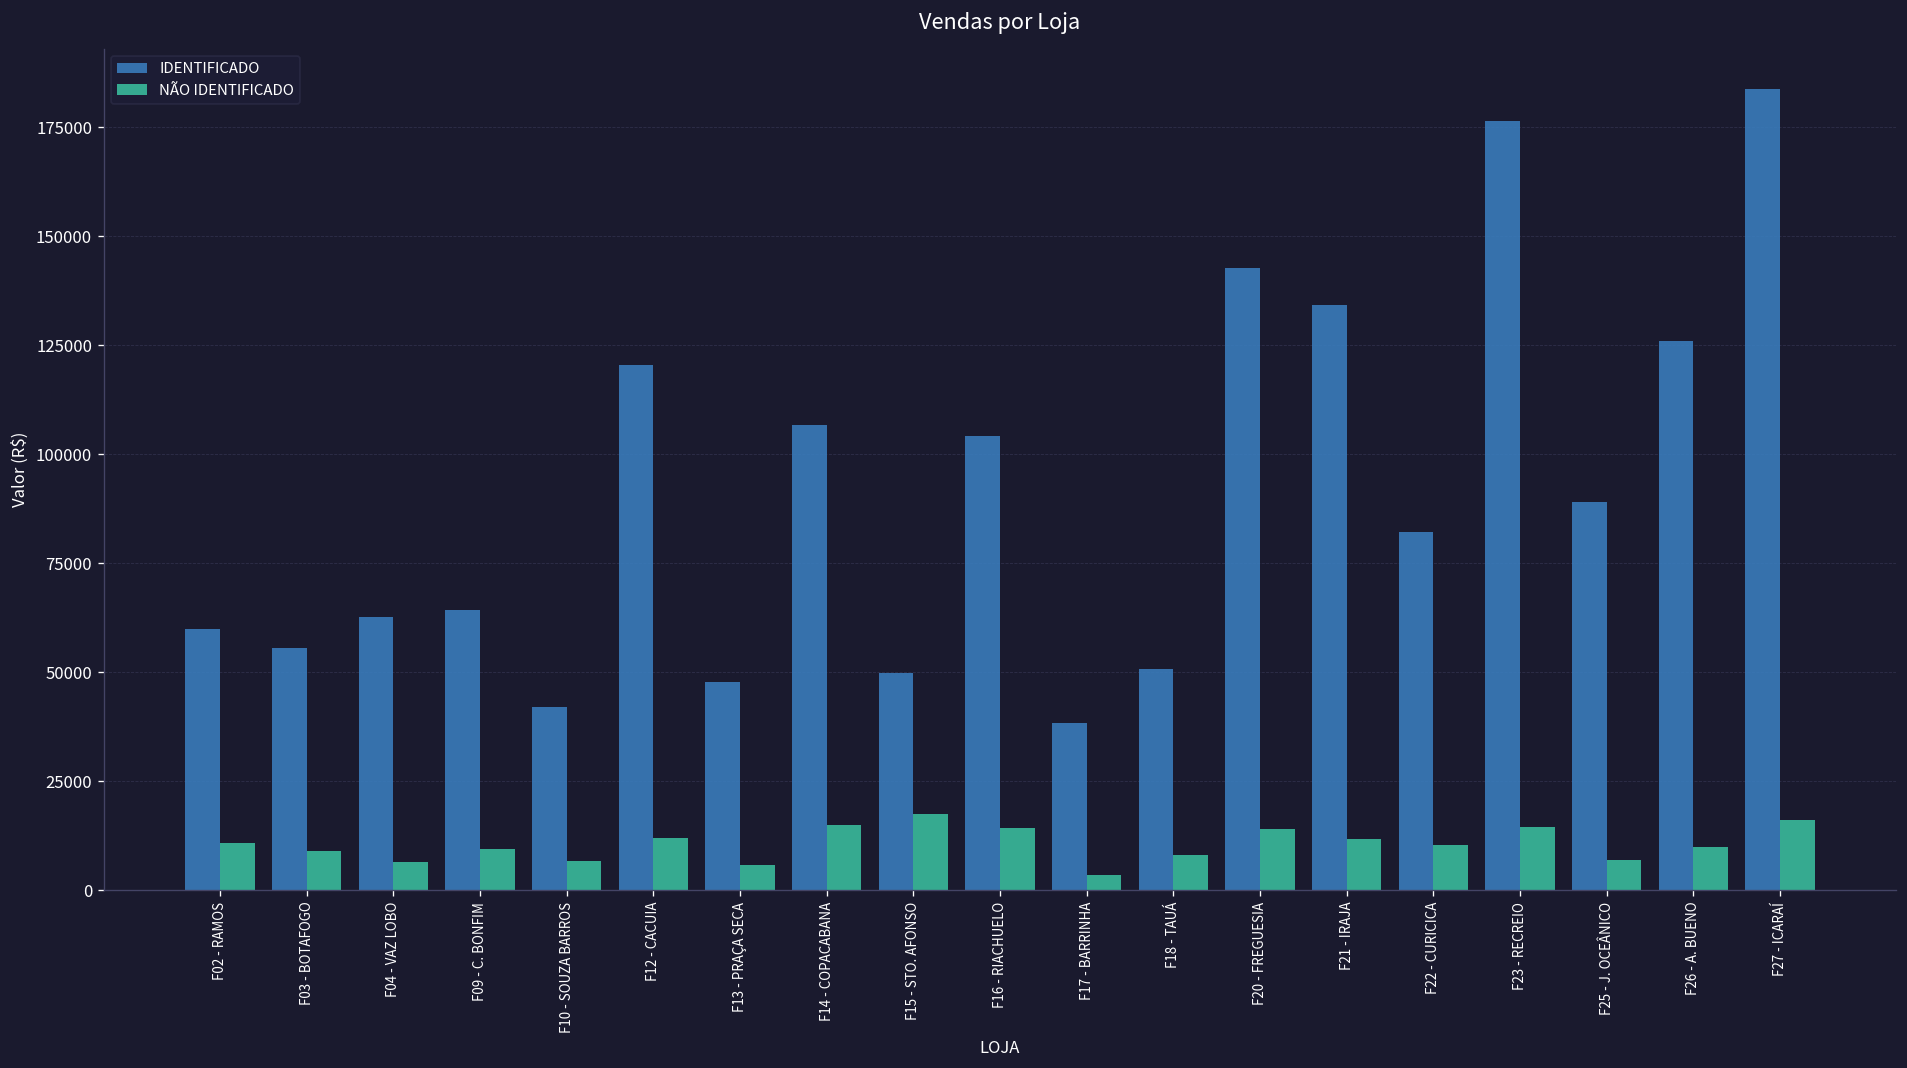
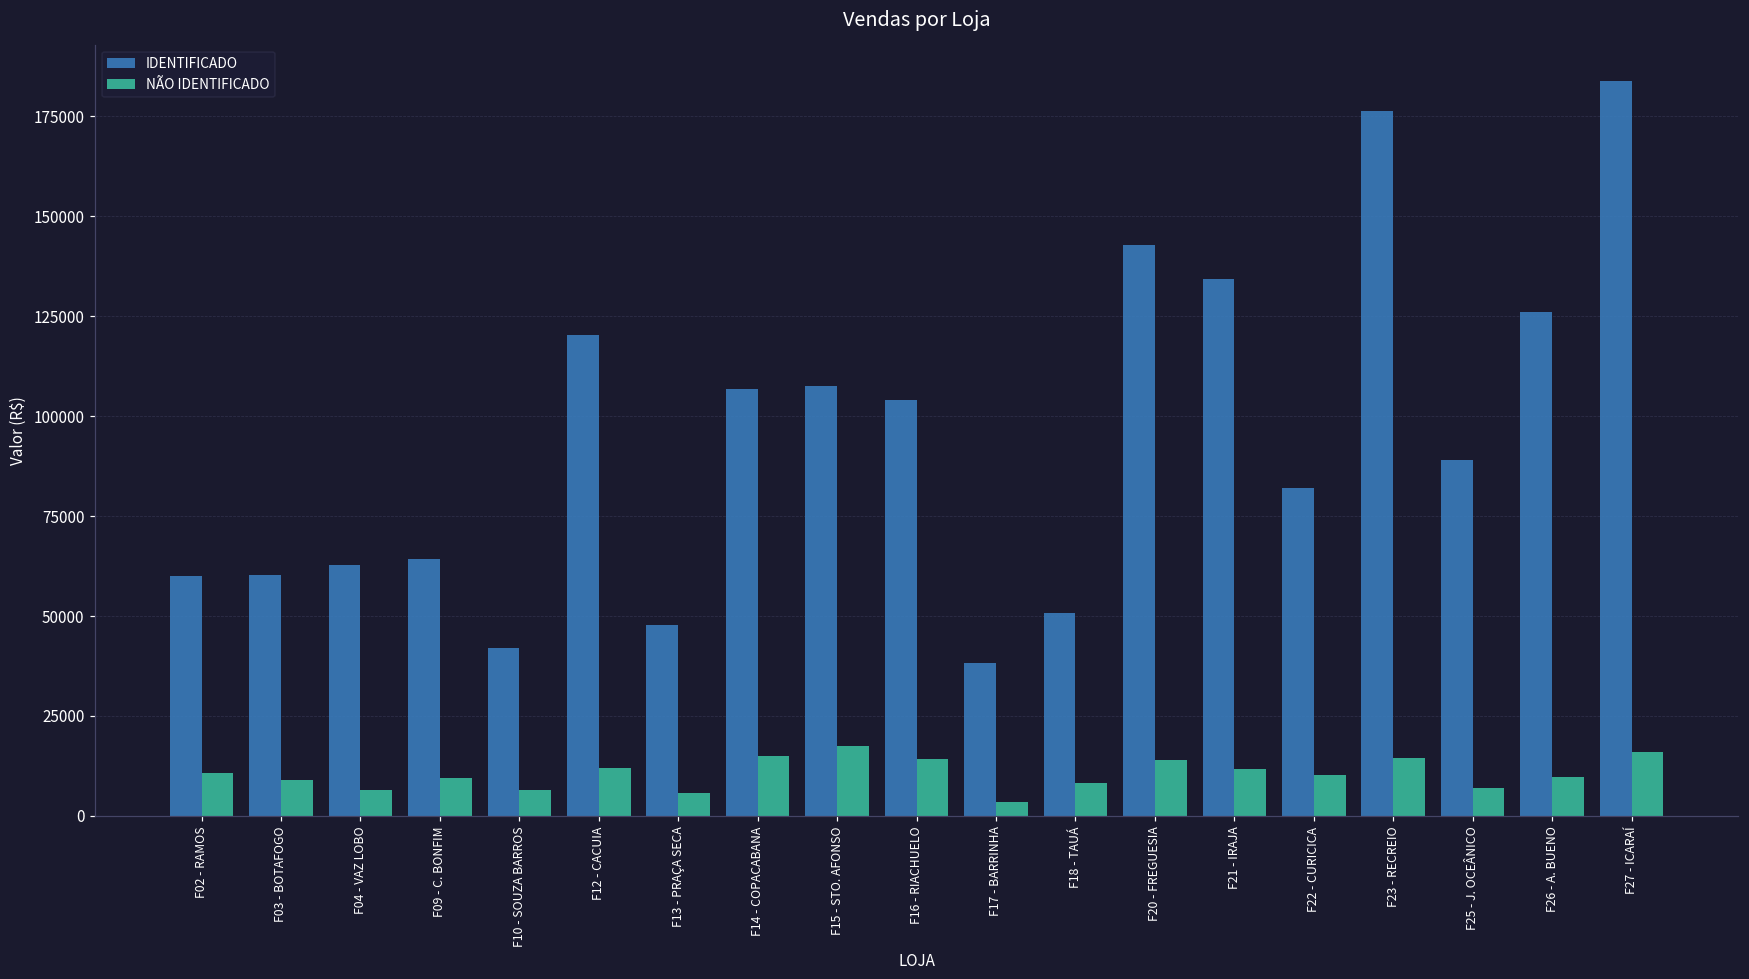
  {
    "IDENTIFICADO": {
      "F02 - RAMOS": 60000,
-     "F03 - BOTAFOGO": 56000,
+     "F03 - BOTAFOGO": 60000,
      "F04 - VAZ LOBO": 63000,
      "F09 - C. BONFIM": 64000,
      "F10 - SOUZA BARROS": 42000,
      "F12 - CACUIA": 120000,
      "F13 - PRAÇA SECA": 48000,
      "F14 - COPACABANA": 107000,
-     "F15 - STO. AFONSO": 50000,
+     "F15 - STO. AFONSO": 108000,
      "F16 - RIACHUELO": 104000,
      "F17 - BARRINHA": 38000,
      "F18 - TAUÁ": 51000,
      "F20 - FREGUESIA": 143000,
      "F21 - IRAJA": 134000,
      "F22 - CURICICA": 82000,
      "F23 - RECREIO": 176000,
      "F25 - J. OCEÂNICO": 89000,
      "F26 - A. BUENO": 126000,
      "F27 - ICARAÍ": 184000
    },
    "NÃO IDENTIFICADO": {
      "F02 - RAMOS": 11000,
      "F03 - BOTAFOGO": 9000,
      "F04 - VAZ LOBO": 6000,
      "F09 - C. BONFIM": 9000,
      "F10 - SOUZA BARROS": 7000,
      "F12 - CACUIA": 12000,
      "F13 - PRAÇA SECA": 6000,
      "F14 - COPACABANA": 15000,
      "F15 - STO. AFONSO": 17000,
      "F16 - RIACHUELO": 14000,
      "F17 - BARRINHA": 3000,
      "F18 - TAUÁ": 8000,
      "F20 - FREGUESIA": 14000,
      "F21 - IRAJA": 12000,
      "F22 - CURICICA": 10000,
      "F23 - RECREIO": 14000,
      "F25 - J. OCEÂNICO": 7000,
      "F26 - A. BUENO": 10000,
      "F27 - ICARAÍ": 16000
    }
  }
